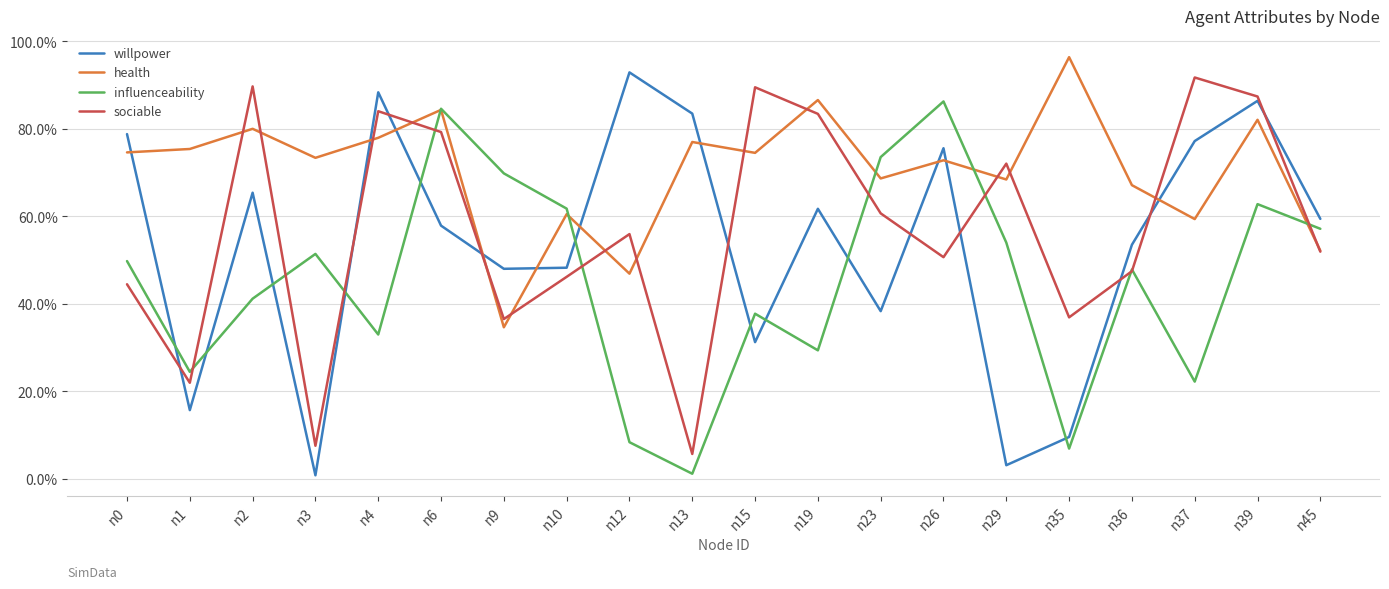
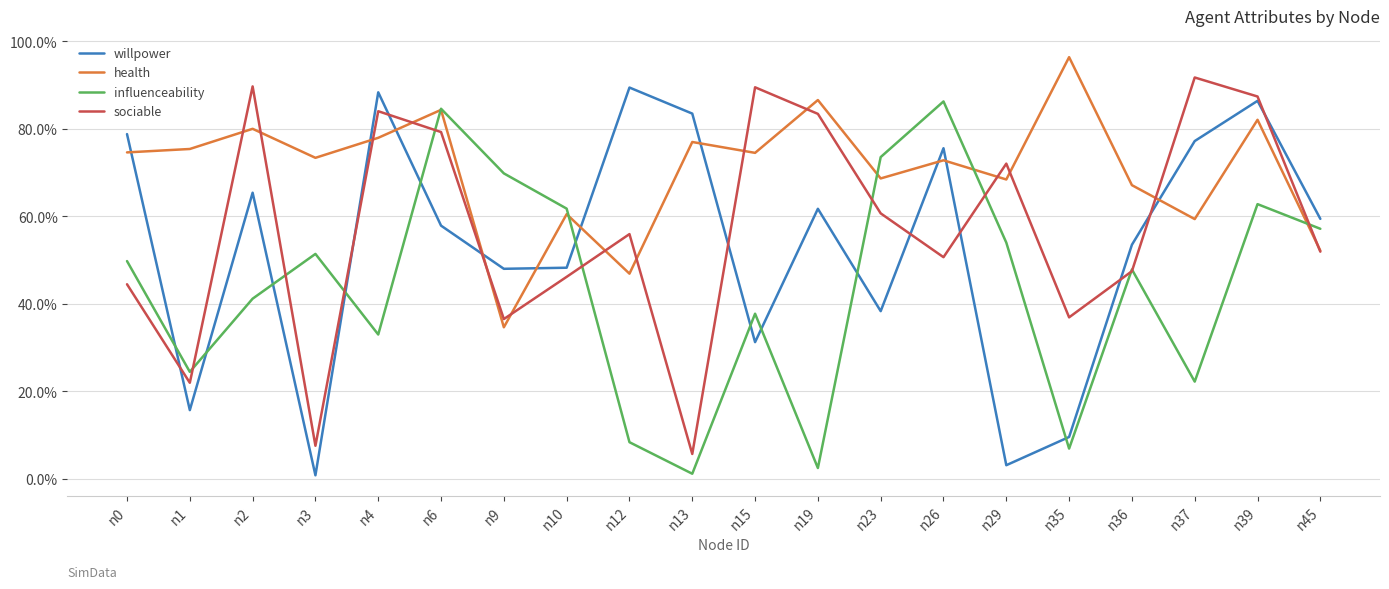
  {
    "willpower": {
      "n0": "79%",
      "n1": "16%",
      "n2": "65%",
      "n3": "1%",
      "n4": "88%",
      "n6": "58%",
      "n9": "48%",
      "n10": "48%",
-     "n12": "93%",
+     "n12": "89%",
      "n13": "84%",
      "n15": "31%",
      "n19": "62%",
      "n23": "38%",
      "n26": "76%",
      "n29": "3%",
      "n35": "10%",
      "n36": "54%",
      "n37": "77%",
      "n39": "86%",
      "n45": "59%"
    },
    "influenceability": {
      "n0": "50%",
      "n1": "24%",
      "n2": "41%",
      "n3": "51%",
      "n4": "33%",
      "n9": "70%",
      "n10": "62%",
      "n12": "8%",
      "n13": "1%",
      "n15": "38%",
-     "n19": "29%",
+     "n19": "3%",
      "n23": "74%",
      "n26": "86%",
      "n29": "54%",
      "n35": "7%",
      "n37": "22%",
      "n39": "63%",
      "n45": "57%"
    }
  }
